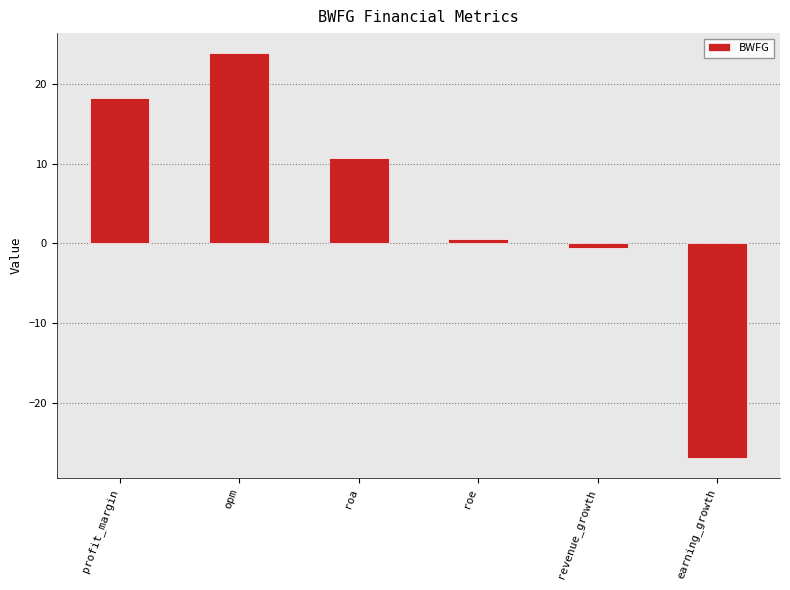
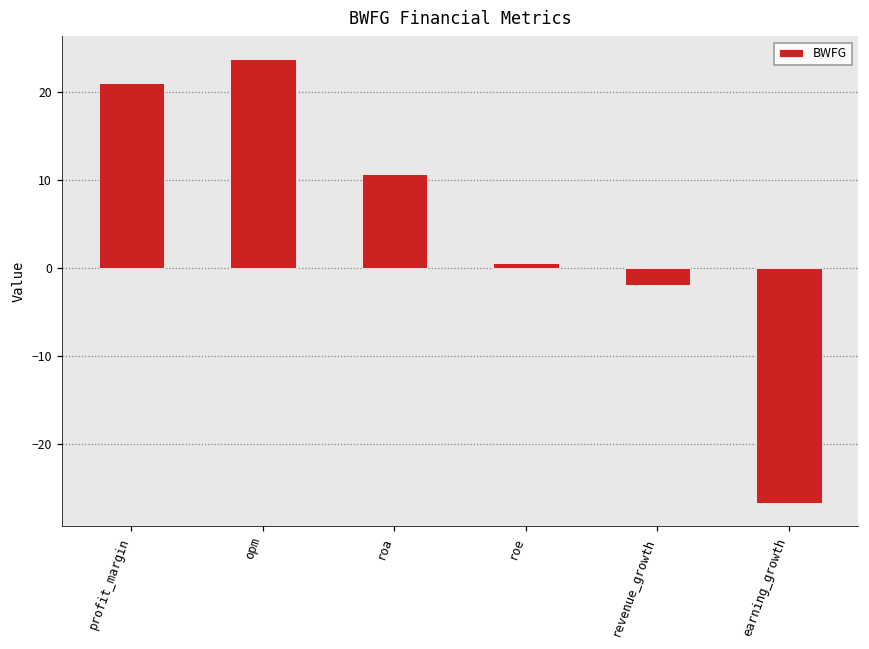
  {
-   "profit_margin": 18,
+   "profit_margin": 21,
    "opm": 24,
    "roa": 11,
    "roe": 1,
-   "revenue_growth": -1,
+   "revenue_growth": -2,
    "earning_growth": -27
  }
